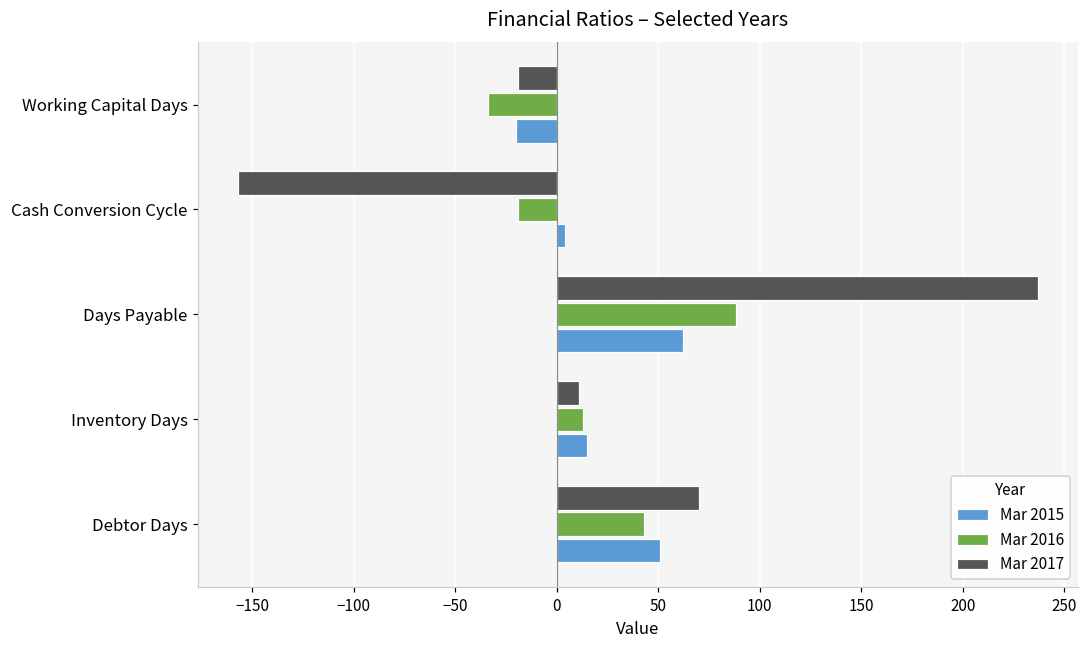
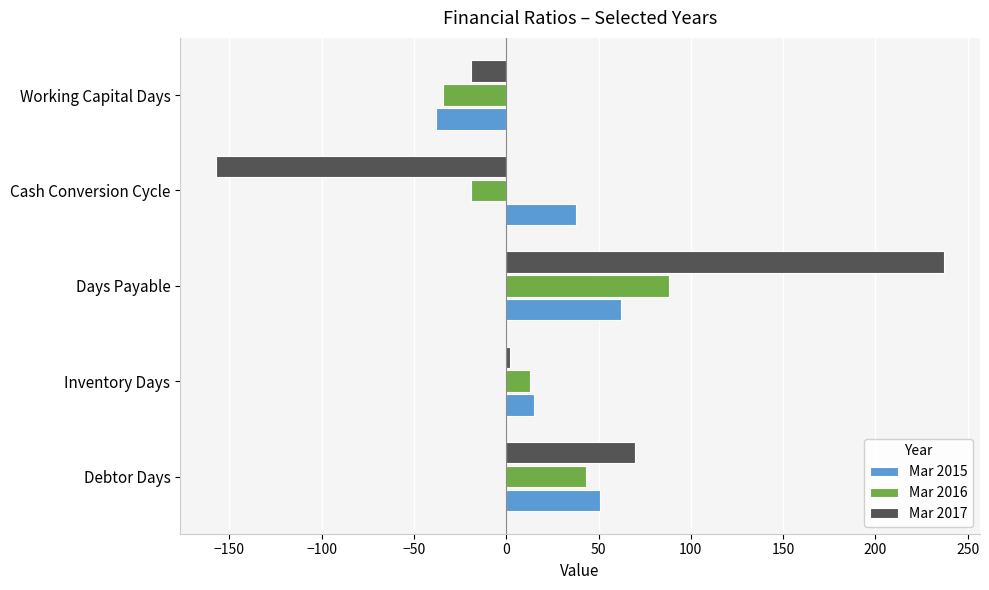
  {
    "Mar 2015": {
-     "Working Capital Days": -20,
-     "Cash Conversion Cycle": 4,
+     "Working Capital Days": -38,
+     "Cash Conversion Cycle": 38,
      "Days Payable": 62,
      "Inventory Days": 15,
      "Debtor Days": 51
    },
    "Mar 2016": {
      "Working Capital Days": -34,
      "Cash Conversion Cycle": -19,
      "Days Payable": 88,
      "Inventory Days": 13,
      "Debtor Days": 43
    },
    "Mar 2017": {
      "Working Capital Days": -19,
      "Cash Conversion Cycle": -157,
      "Days Payable": 237,
-     "Inventory Days": 11,
+     "Inventory Days": 2,
      "Debtor Days": 70
    }
  }
